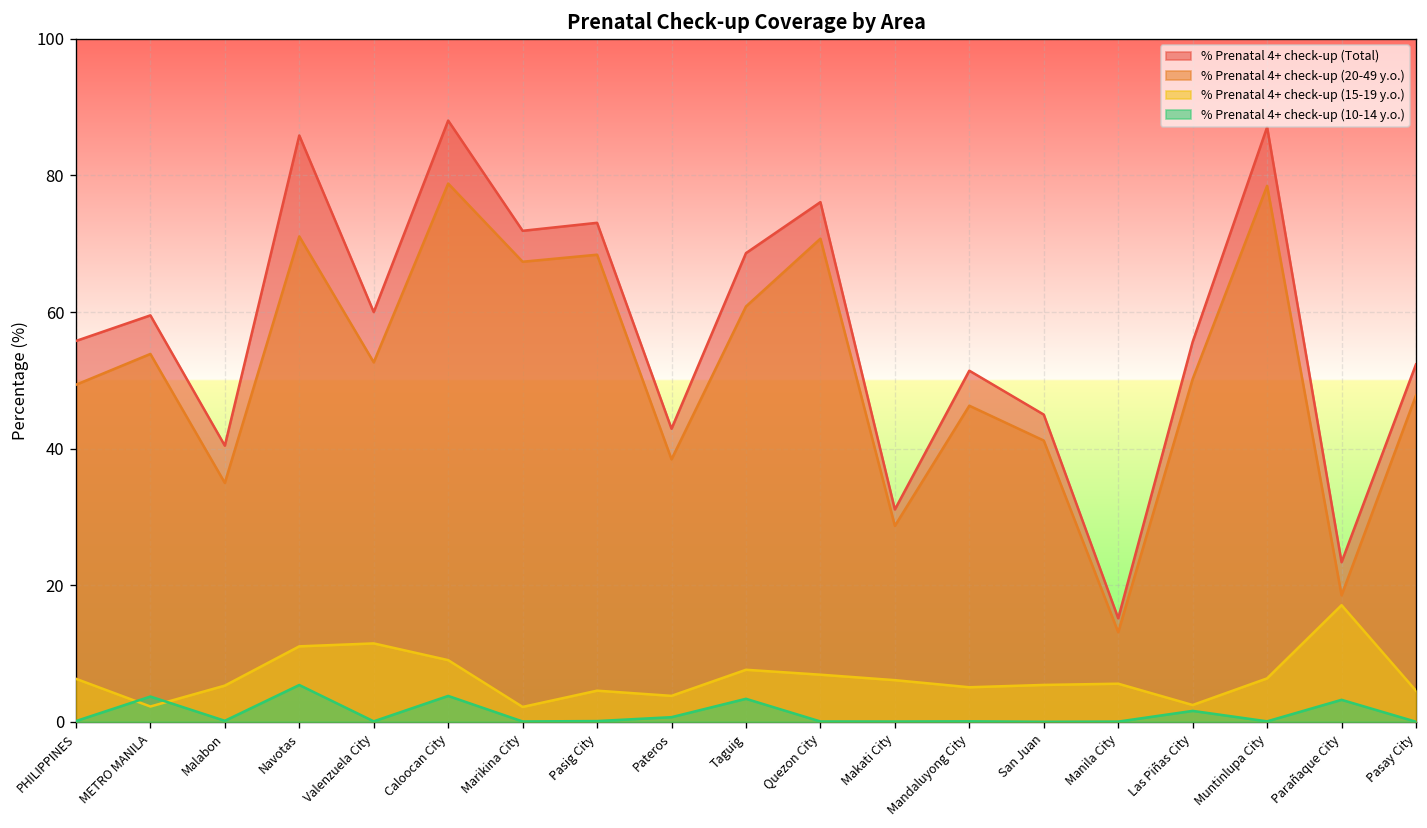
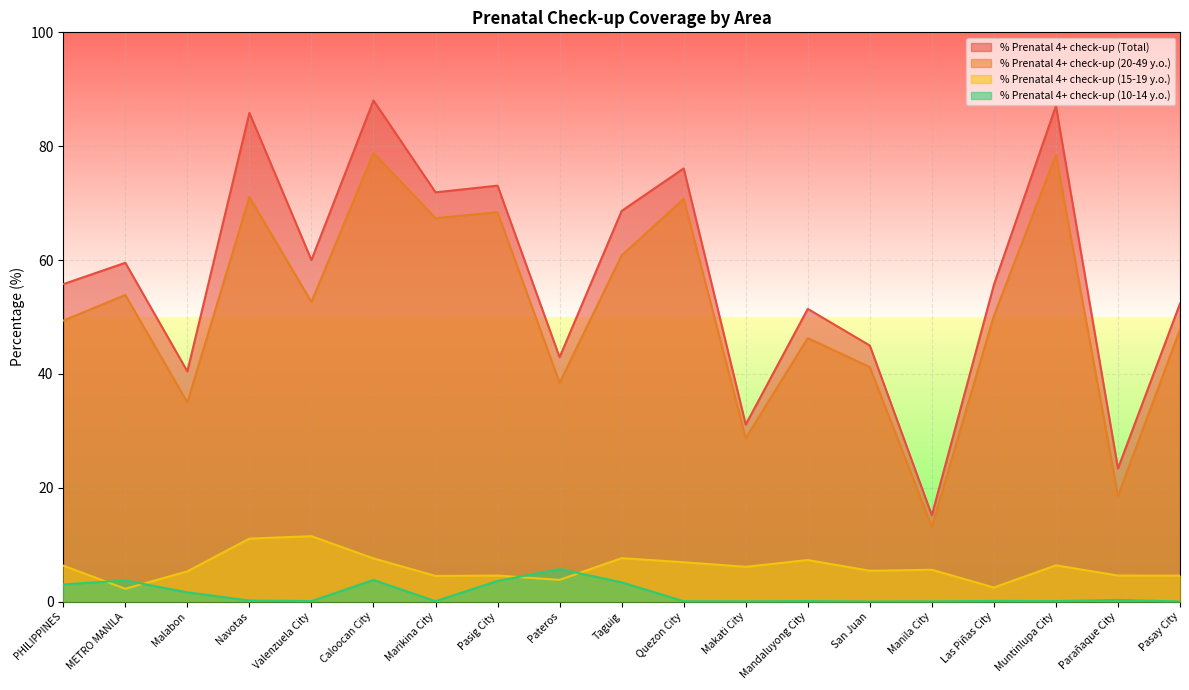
  {
    "% Prenatal 4+ check-up (15-19 y.o.)": {
      "PHILIPPINES": 6,
      "METRO MANILA": 2,
      "Malabon": 5,
      "Navotas": 11,
      "Valenzuela City": 11,
-     "Caloocan City": 9,
-     "Marikina City": 2,
+     "Caloocan City": 8,
+     "Marikina City": 4,
      "Pasig City": 5,
      "Pateros": 4,
      "Taguig": 8,
      "Quezon City": 7,
      "Makati City": 6,
-     "Mandaluyong City": 5,
+     "Mandaluyong City": 7,
      "San Juan": 5,
      "Manila City": 6,
      "Las Piñas City": 2,
      "Muntinlupa City": 6,
-     "Parañaque City": 17,
+     "Parañaque City": 5,
      "Pasay City": 5
    },
    "% Prenatal 4+ check-up (10-14 y.o.)": {
-     "PHILIPPINES": 0,
+     "PHILIPPINES": 3,
      "METRO MANILA": 4,
-     "Malabon": 0,
-     "Navotas": 5,
+     "Malabon": 2,
+     "Navotas": 0,
      "Valenzuela City": 0,
      "Caloocan City": 4,
      "Marikina City": 0,
-     "Pasig City": 0,
-     "Pateros": 1,
+     "Pasig City": 4,
+     "Pateros": 6,
      "Taguig": 3,
      "Quezon City": 0,
      "Makati City": 0,
      "Mandaluyong City": 0,
      "San Juan": 0,
      "Manila City": 0,
-     "Las Piñas City": 2,
+     "Las Piñas City": 0,
      "Muntinlupa City": 0,
-     "Parañaque City": 3,
+     "Parañaque City": 0,
      "Pasay City": 0
    }
  }
